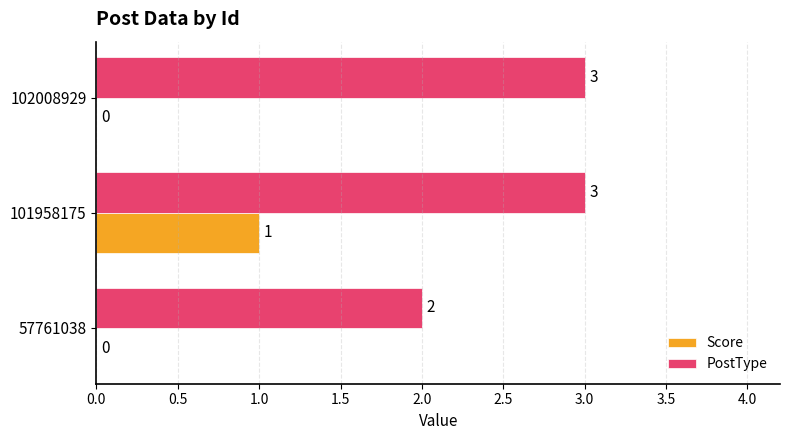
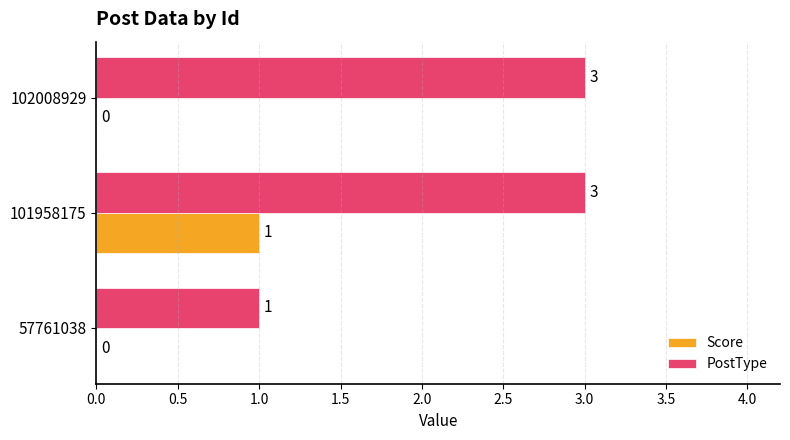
  {
    "Score": {
      "102008929": 0,
      "101958175": 1,
      "57761038": 0
    },
    "PostType": {
      "102008929": 3,
      "101958175": 3,
-     "57761038": 2
+     "57761038": 1
    }
  }
